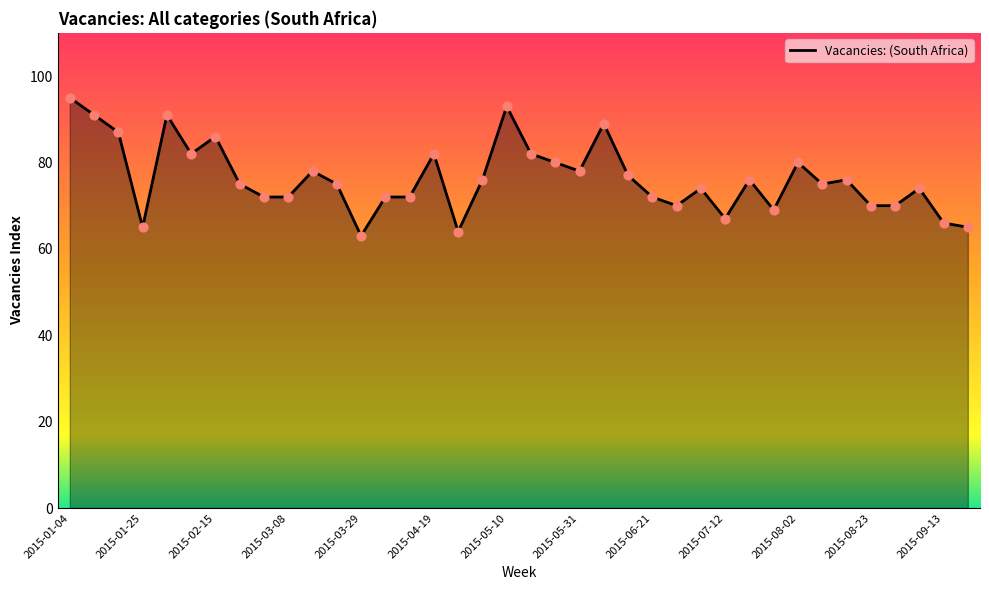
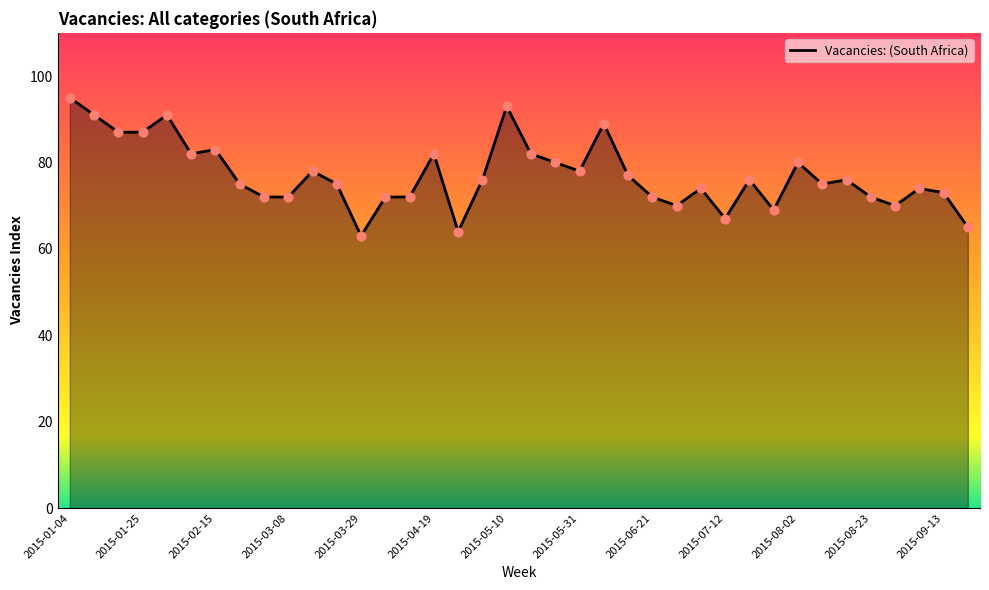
  {
    "2015-01-04": 95,
-   "2015-01-25": 65,
-   "2015-02-15": 86,
+   "2015-01-25": 87,
+   "2015-02-15": 83,
    "2015-03-08": 72,
    "2015-03-29": 63,
    "2015-04-19": 82,
    "2015-05-10": 93,
    "2015-05-31": 78,
    "2015-06-21": 72,
    "2015-07-12": 67,
    "2015-08-02": 80,
-   "2015-08-23": 70,
-   "2015-09-13": 66
+   "2015-08-23": 72,
+   "2015-09-13": 73
  }
